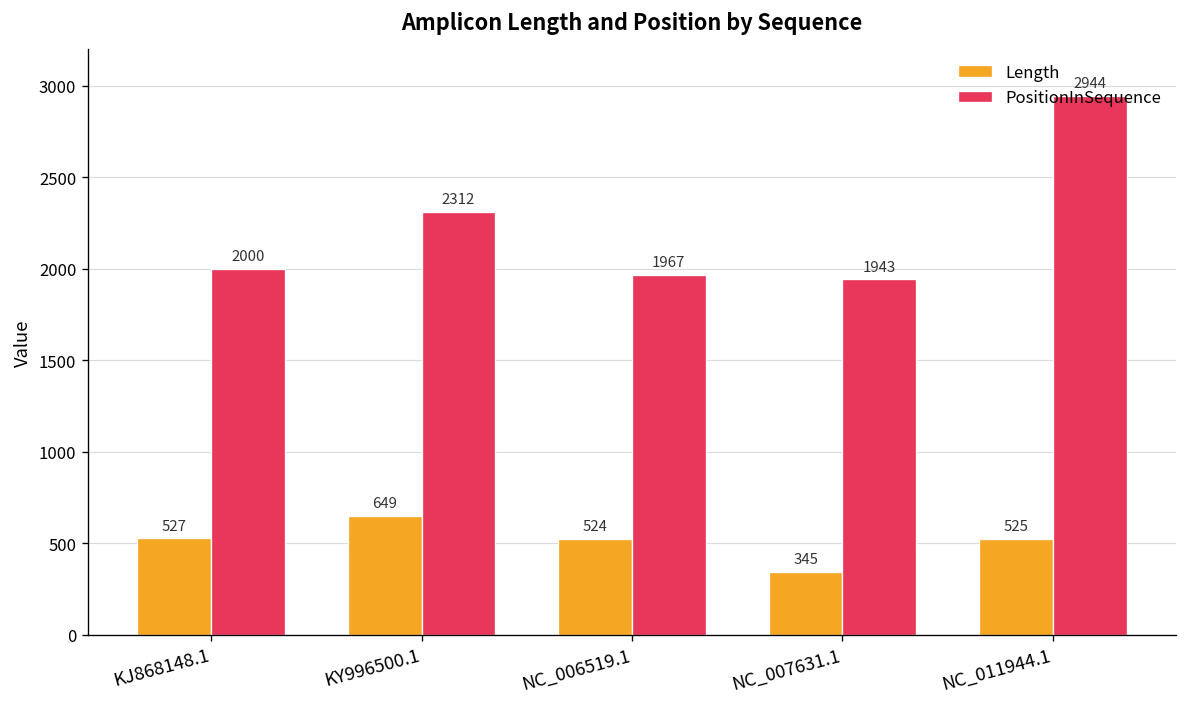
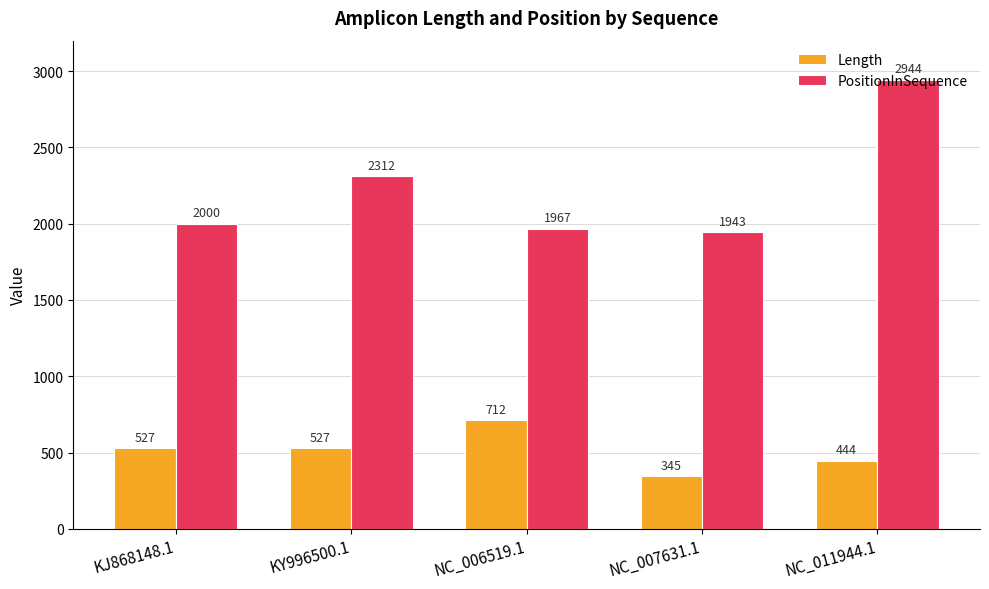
  {
    "Length": {
      "KJ868148.1": 527,
-     "KY996500.1": 649,
-     "NC_006519.1": 524,
+     "KY996500.1": 527,
+     "NC_006519.1": 712,
      "NC_007631.1": 345,
-     "NC_011944.1": 525
+     "NC_011944.1": 444
    },
    "PositionInSequence": {
      "KJ868148.1": 2000,
      "KY996500.1": 2312,
      "NC_006519.1": 1967,
      "NC_007631.1": 1943,
      "NC_011944.1": 2944
    }
  }
